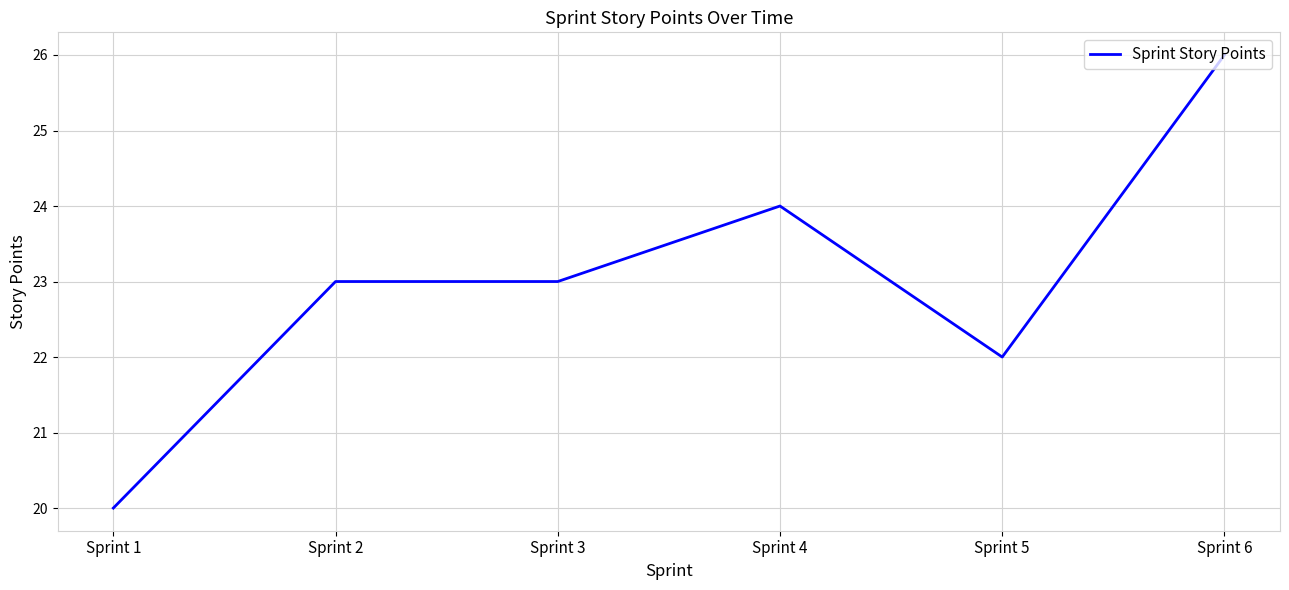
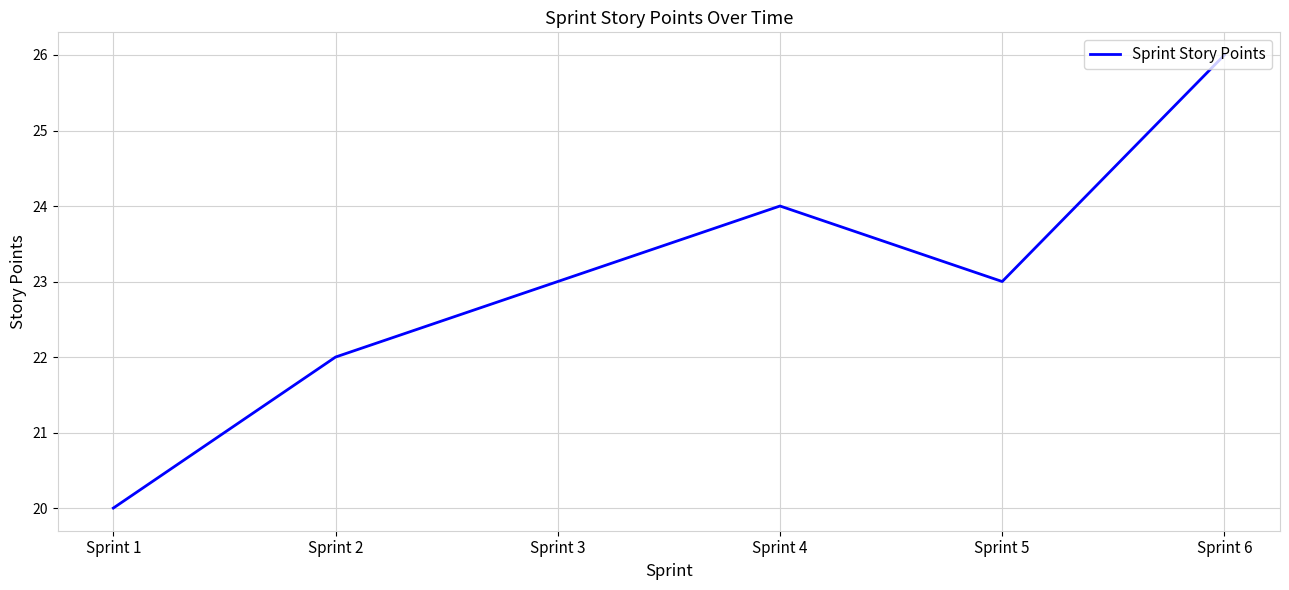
  {
    "Sprint 1": 20,
-   "Sprint 2": 23,
+   "Sprint 2": 22,
    "Sprint 3": 23,
    "Sprint 4": 24,
-   "Sprint 5": 22
+   "Sprint 5": 23
  }
